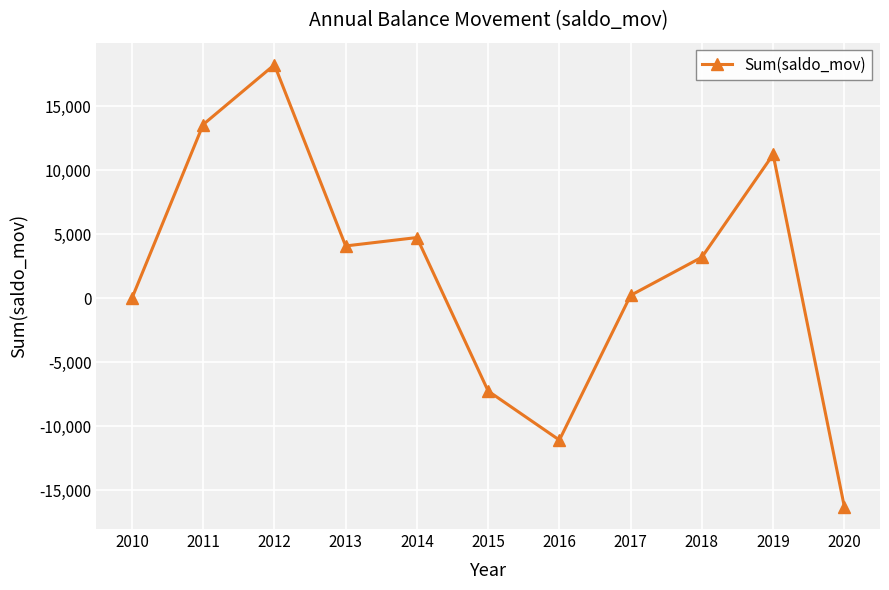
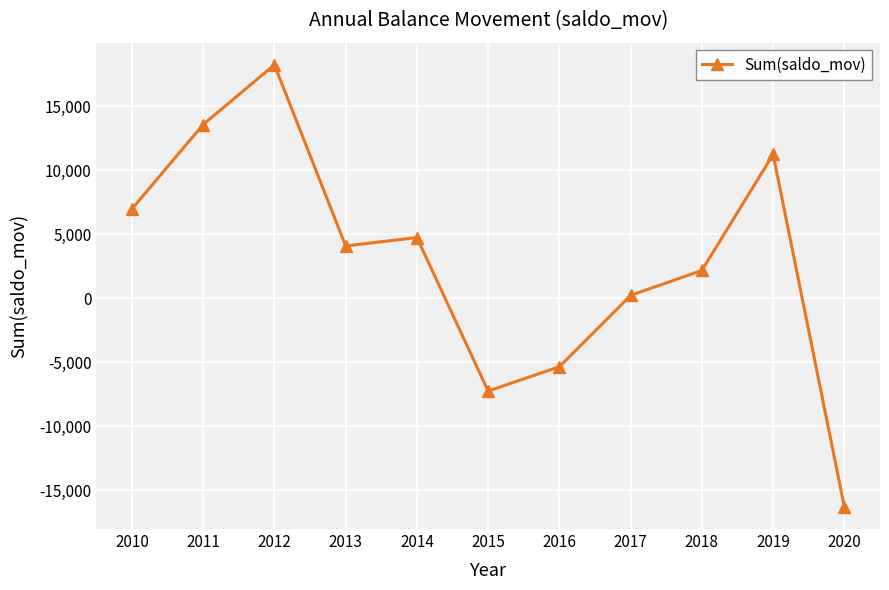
  {
-   "2010": "0",
+   "2010": "7,000",
    "2011": "13,600",
    "2012": "18,200",
    "2013": "4,100",
    "2014": "4,700",
    "2015": "-7,200",
-   "2016": "-11,100",
+   "2016": "-5,300",
    "2017": "200",
-   "2018": "3,200",
+   "2018": "2,200",
    "2019": "11,200",
    "2020": "-16,300"
  }
